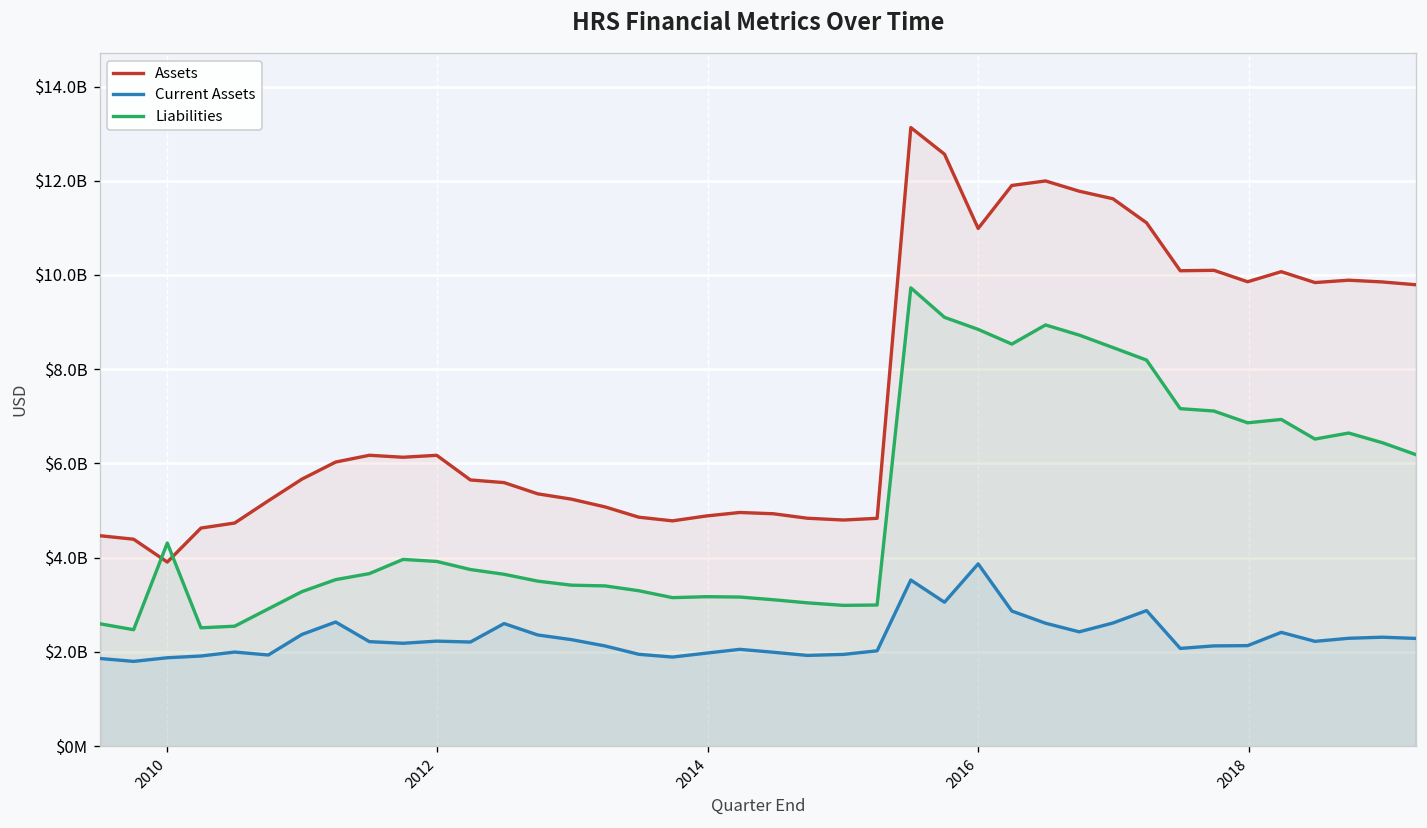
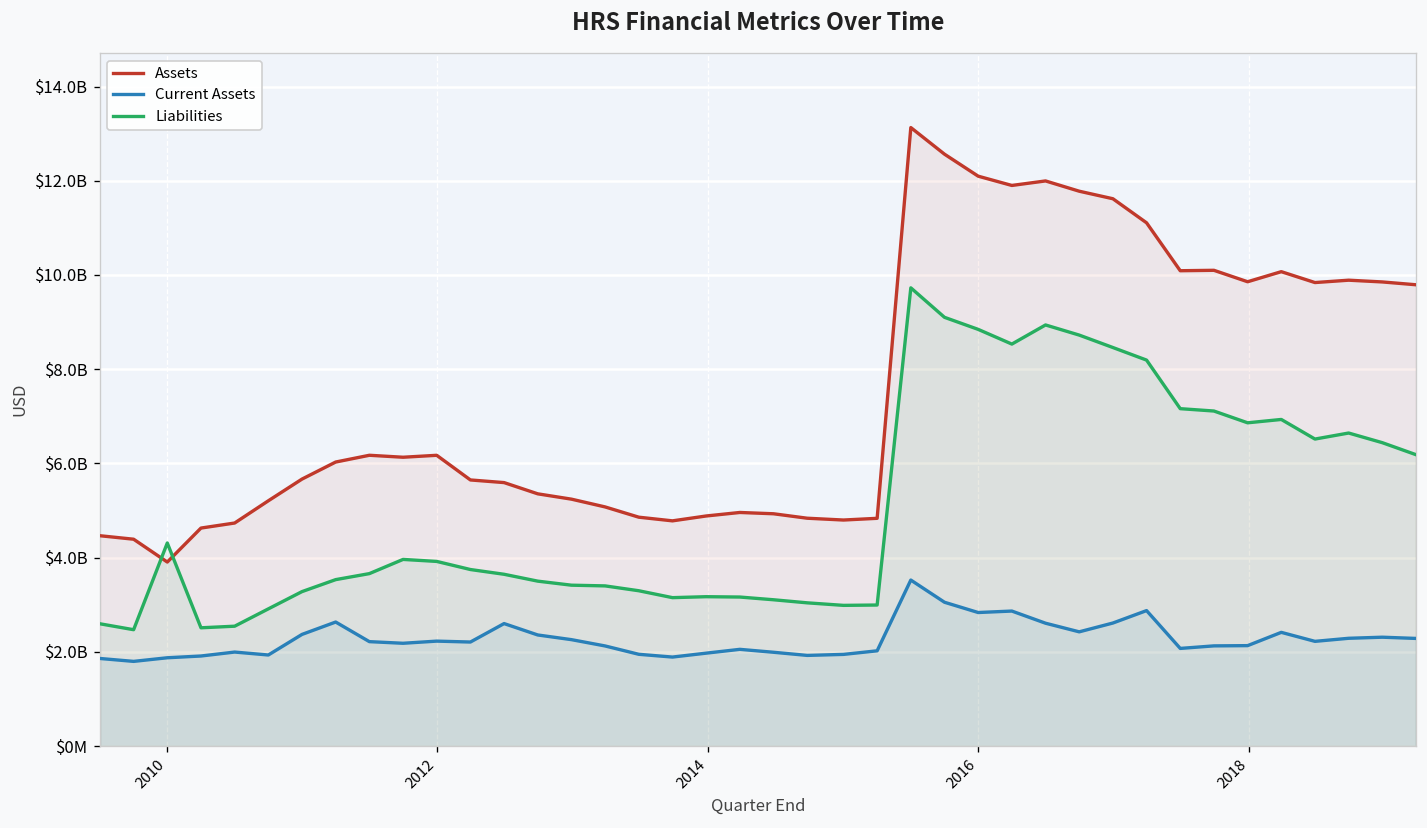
  {
    "Assets": {
      "2010": "$3900000000",
-     "2016": "$11000000000"
+     "2016": "$12100000000"
    },
    "Current Assets": {
      "2010": "$1900000000",
-     "2016": "$3900000000"
+     "2016": "$2800000000"
    },
    "Liabilities": {
      "2010": "$4300000000",
      "2016": "$8800000000"
    }
  }
